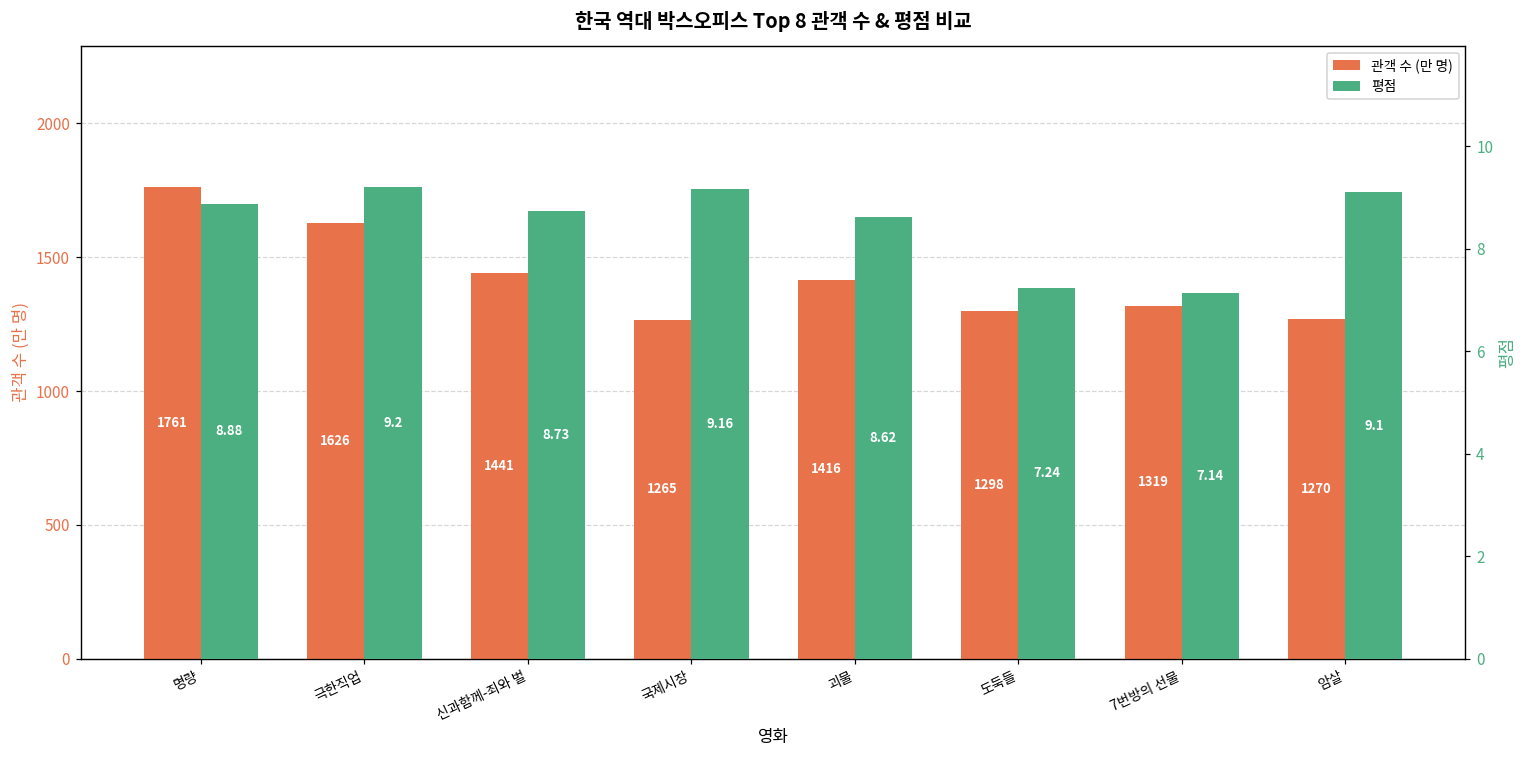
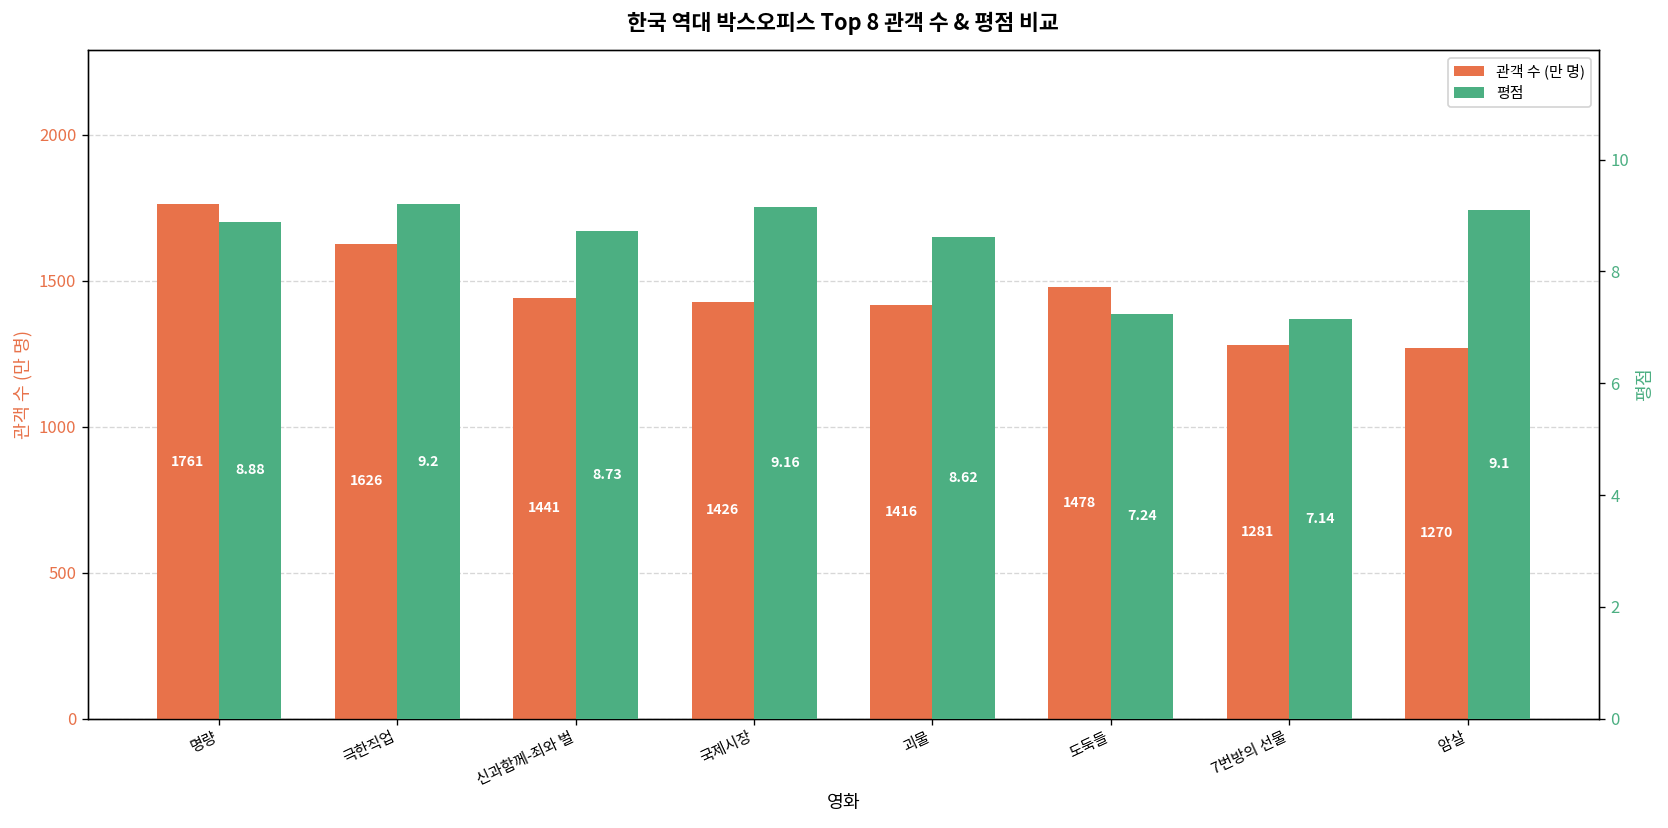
  {
    "관객 수 (만 명)": {
      "명량": 1761,
      "극한직업": 1626,
      "신과함께-죄와 벌": 1441,
-     "국제시장": 1265,
+     "국제시장": 1426,
      "괴물": 1416,
-     "도둑들": 1298,
-     "7번방의 선물": 1319,
+     "도둑들": 1478,
+     "7번방의 선물": 1281,
      "암살": 1270
    },
    "평점": {
      "명량": 8.88,
      "극한직업": 9.2,
      "신과함께-죄와 벌": 8.73,
      "국제시장": 9.16,
      "괴물": 8.62,
      "도둑들": 7.24,
      "7번방의 선물": 7.14,
      "암살": 9.1
    }
  }
